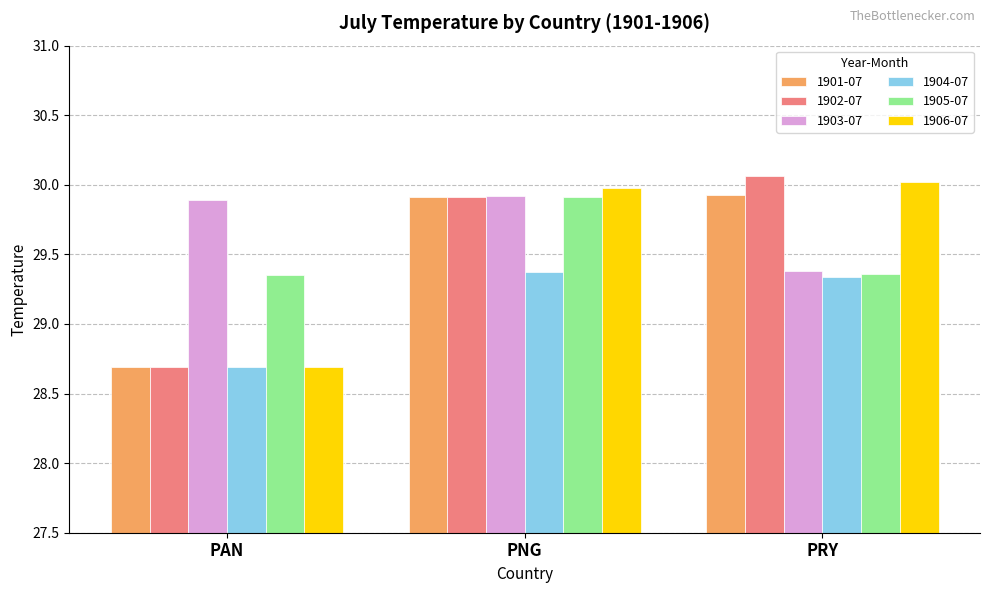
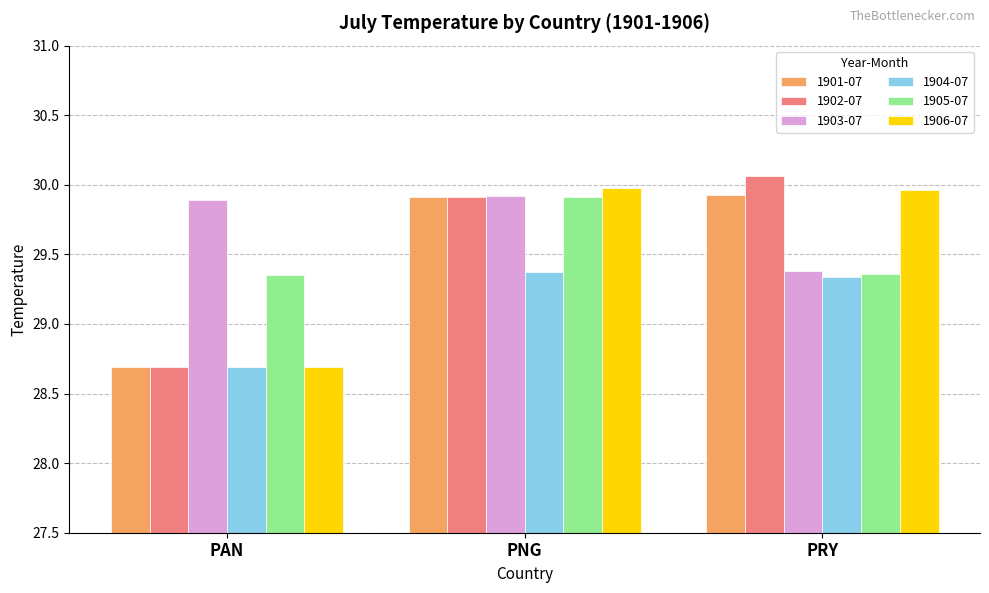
  {
    "1903-07": {
      "PAN": 29.89,
      "PNG": 29.92,
      "PRY": 29.38
    },
    "1904-07": {
      "PAN": 28.69,
      "PNG": 29.37,
      "PRY": 29.34
    },
    "1905-07": {
      "PAN": 29.35,
      "PNG": 29.91,
      "PRY": 29.36
    },
    "1906-07": {
      "PAN": 28.69,
      "PNG": 29.98,
-     "PRY": 30.02
+     "PRY": 29.96
    }
  }
